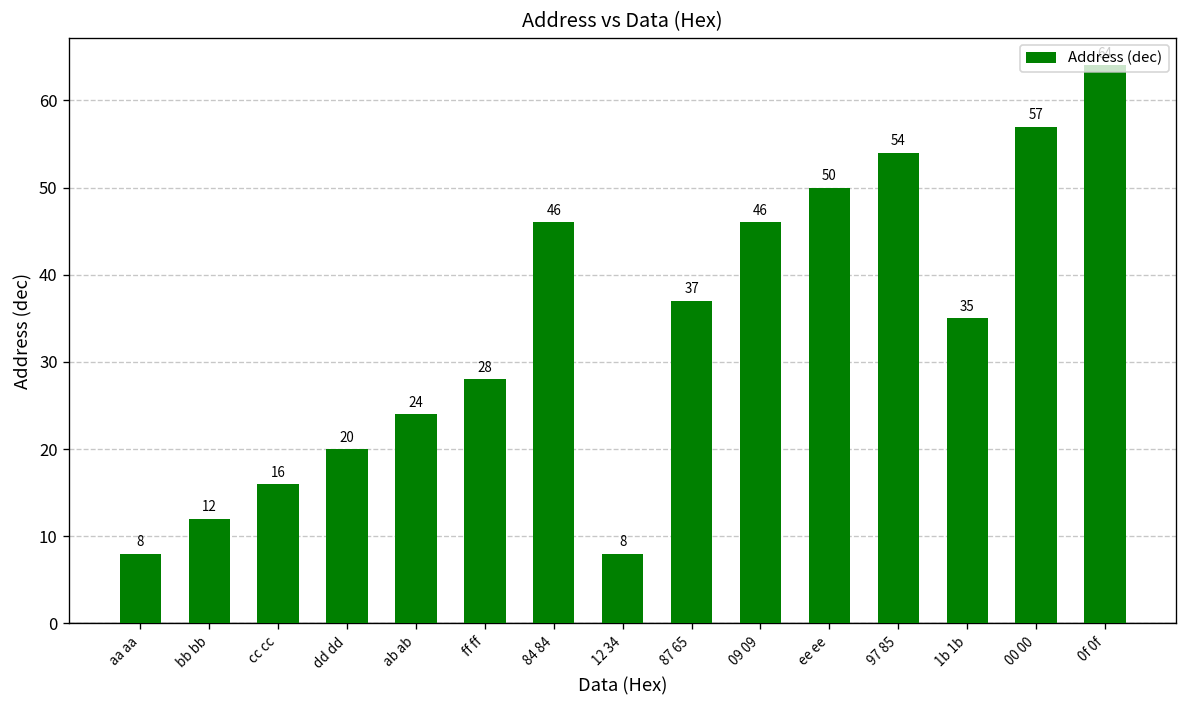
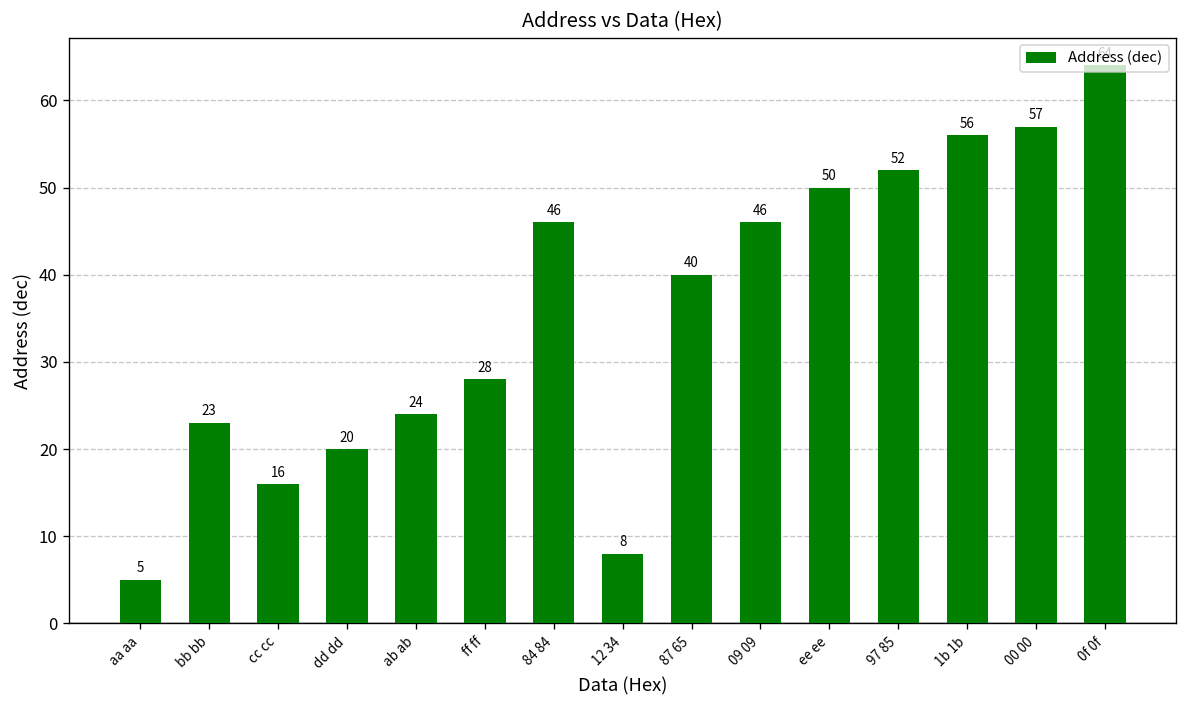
  {
-   "aa aa": 8,
-   "bb bb": 12,
+   "aa aa": 5,
+   "bb bb": 23,
    "cc cc": 16,
    "dd dd": 20,
    "ab ab": 24,
    "ff ff": 28,
    "84 84": 46,
    "12 34": 8,
-   "87 65": 37,
+   "87 65": 40,
    "09 09": 46,
    "ee ee": 50,
-   "97 85": 54,
-   "1b 1b": 35,
+   "97 85": 52,
+   "1b 1b": 56,
    "00 00": 57
  }
